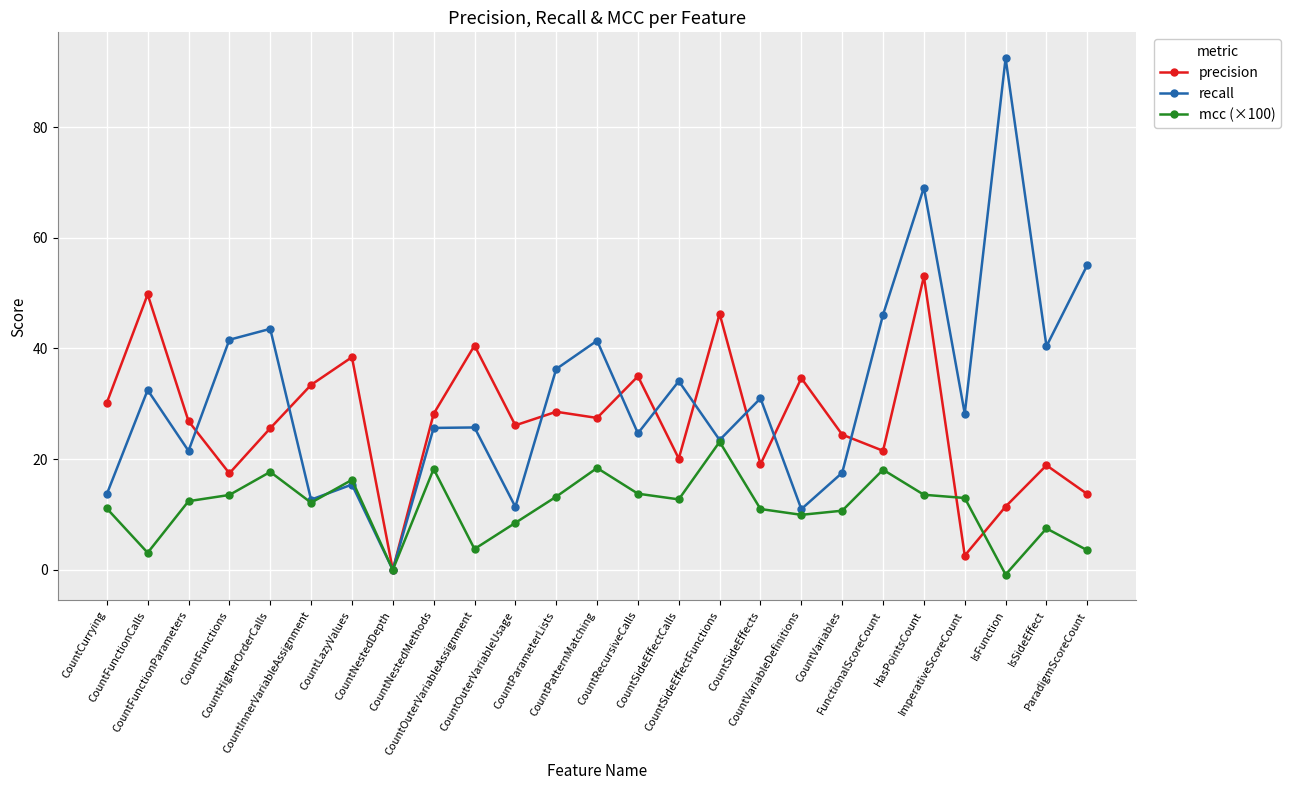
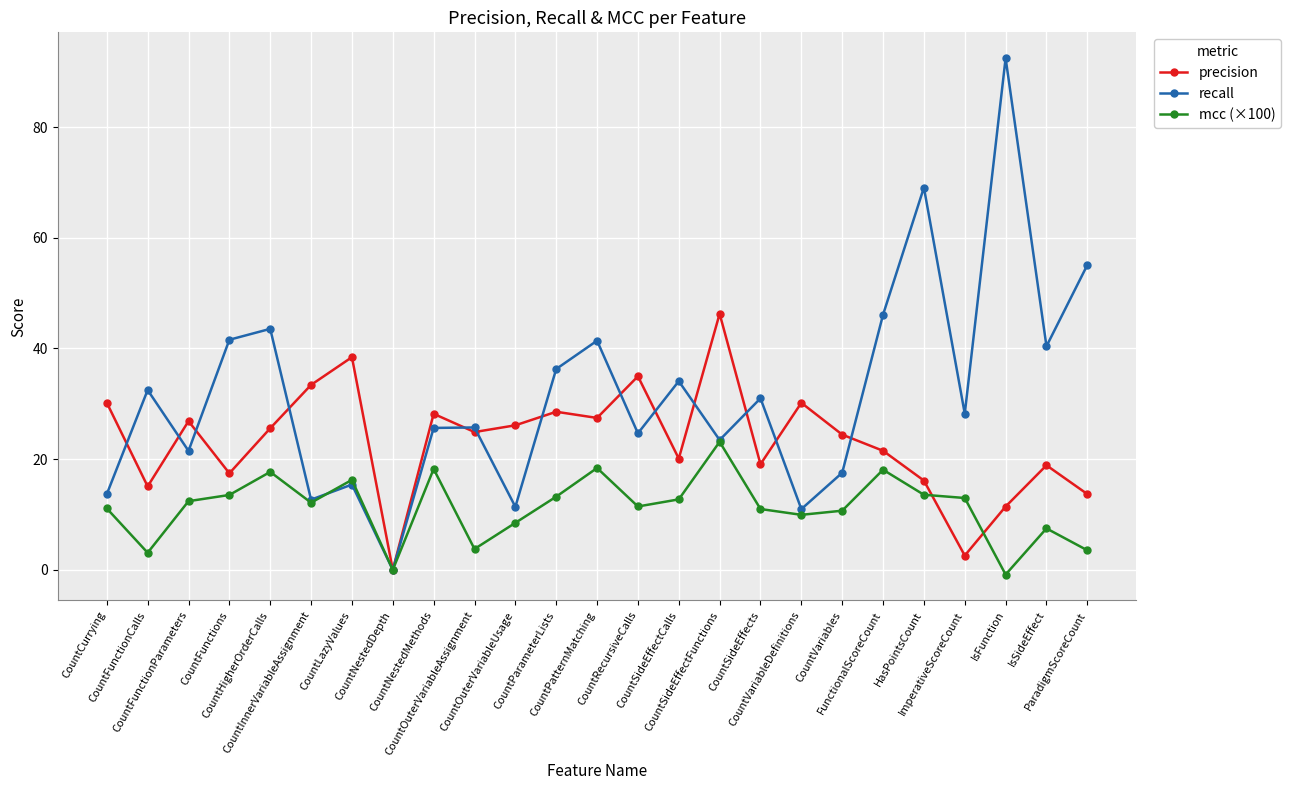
  {
    "precision": {
      "CountCurrying": 30,
-     "CountFunctionCalls": 50,
+     "CountFunctionCalls": 15,
      "CountFunctionParameters": 27,
      "CountFunctions": 17,
      "CountHigherOrderCalls": 26,
      "CountInnerVariableAssignment": 33,
      "CountLazyValues": 38,
      "CountNestedMethods": 28,
-     "CountOuterVariableAssignment": 41,
+     "CountOuterVariableAssignment": 25,
      "CountOuterVariableUsage": 26,
      "CountParameterLists": 29,
      "CountPatternMatching": 27,
      "CountRecursiveCalls": 35,
      "CountSideEffectCalls": 20,
      "CountSideEffectFunctions": 46,
      "CountSideEffects": 19,
-     "CountVariableDefinitions": 35,
+     "CountVariableDefinitions": 30,
      "CountVariables": 24,
      "FunctionalScoreCount": 22,
-     "HasPointsCount": 53,
+     "HasPointsCount": 16,
      "ImperativeScoreCount": 3,
      "IsFunction": 11,
      "IsSideEffect": 19,
      "ParadigmScoreCount": 14
    },
    "recall": {
      "CountCurrying": 14,
      "CountFunctionCalls": 32,
      "CountFunctionParameters": 21,
      "CountFunctions": 42,
      "CountHigherOrderCalls": 44,
      "CountInnerVariableAssignment": 13,
      "CountLazyValues": 15,
      "CountNestedMethods": 26,
      "CountOuterVariableAssignment": 26,
      "CountOuterVariableUsage": 11,
      "CountParameterLists": 36,
      "CountPatternMatching": 41,
      "CountRecursiveCalls": 25,
      "CountSideEffectCalls": 34,
      "CountSideEffects": 31,
      "CountVariableDefinitions": 11,
      "CountVariables": 18,
      "FunctionalScoreCount": 46,
      "HasPointsCount": 69,
      "ImperativeScoreCount": 28,
      "IsFunction": 92,
      "IsSideEffect": 40,
      "ParadigmScoreCount": 55
    },
    "mcc (×100)": {
      "CountCurrying": 11,
      "CountFunctionCalls": 3,
      "CountFunctionParameters": 12,
      "CountFunctions": 14,
      "CountHigherOrderCalls": 18,
      "CountInnerVariableAssignment": 12,
      "CountLazyValues": 16,
      "CountNestedMethods": 18,
      "CountOuterVariableAssignment": 4,
      "CountOuterVariableUsage": 8,
      "CountParameterLists": 13,
      "CountPatternMatching": 18,
-     "CountRecursiveCalls": 14,
+     "CountRecursiveCalls": 11,
      "CountSideEffectCalls": 13,
      "CountSideEffects": 11,
      "CountVariableDefinitions": 10,
      "CountVariables": 11,
      "FunctionalScoreCount": 18,
      "HasPointsCount": 14,
      "ImperativeScoreCount": 13,
      "IsFunction": -1,
      "IsSideEffect": 7,
      "ParadigmScoreCount": 4
    }
  }
